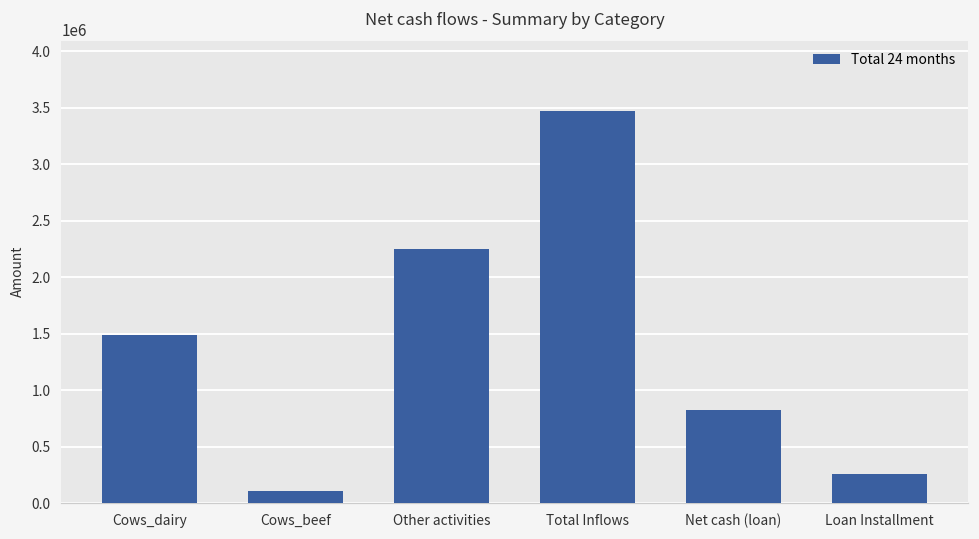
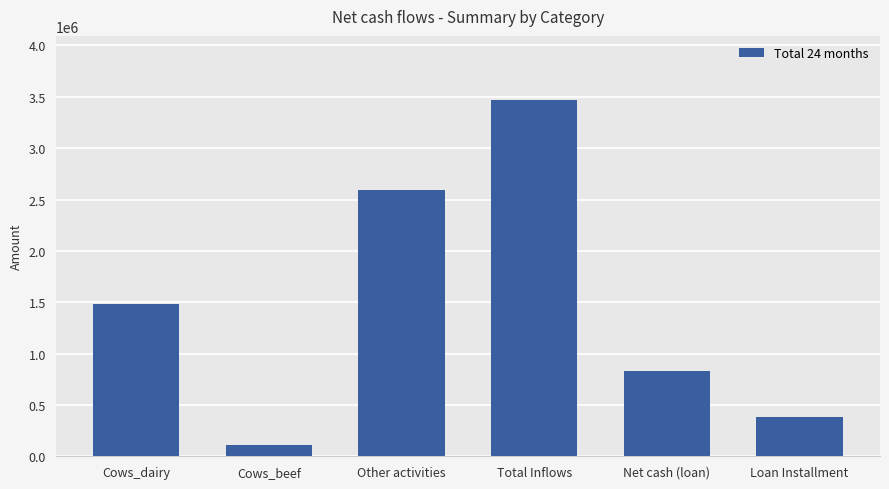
  {
    "Cows_dairy": 1490000,
    "Cows_beef": 110000,
-   "Other activities": 2250000,
+   "Other activities": 2590000,
    "Total Inflows": 3470000,
    "Net cash (loan)": 830000,
-   "Loan Installment": 260000
+   "Loan Installment": 380000
  }
